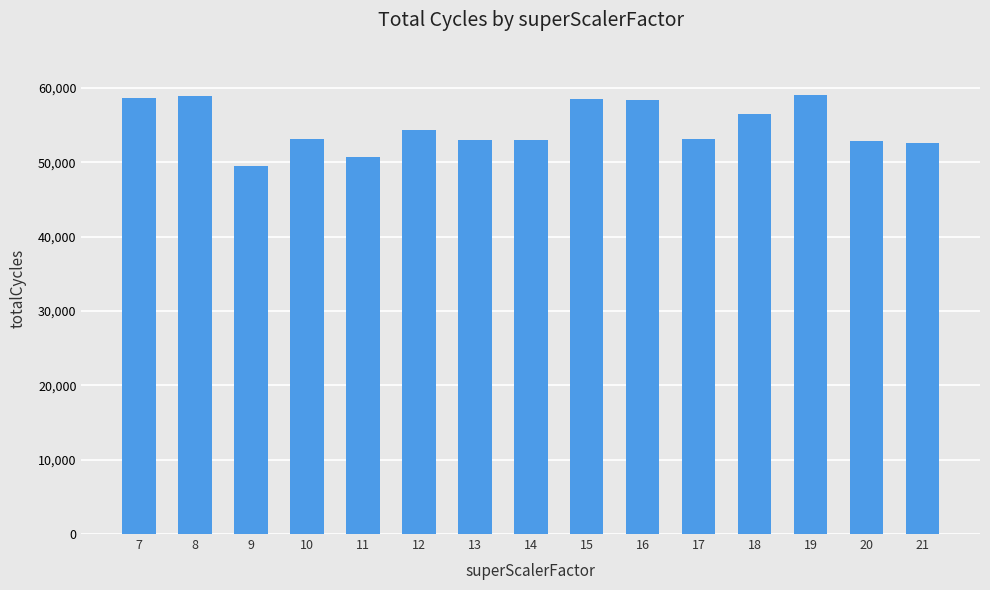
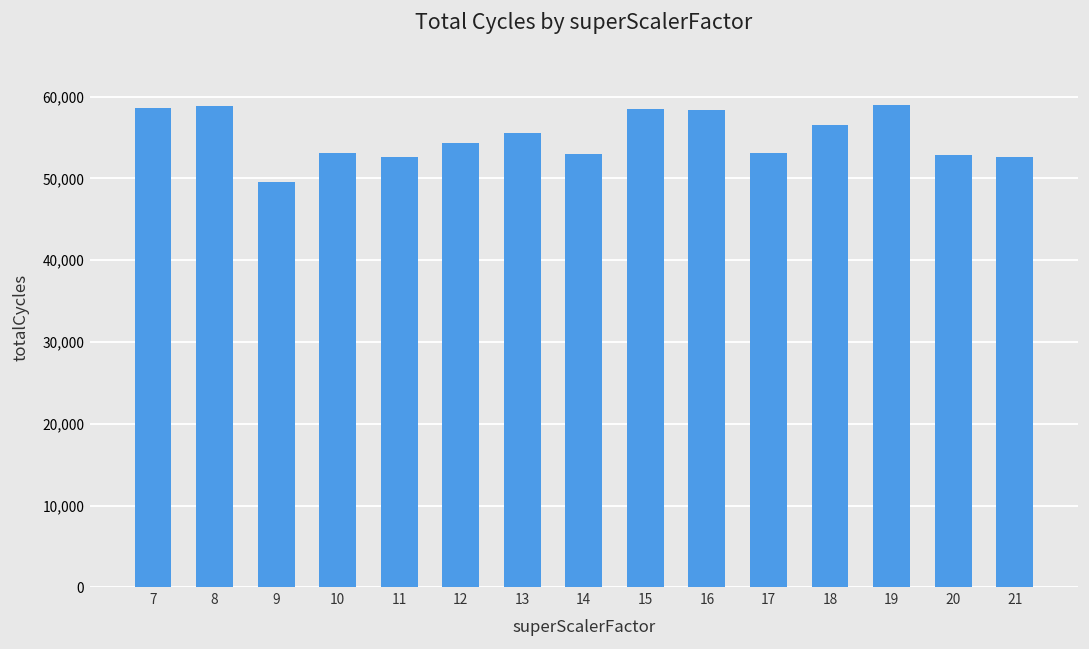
  {
    "7": "59,000",
    "8": "59,000",
    "9": "50,000",
    "10": "53,000",
-   "11": "51,000",
+   "11": "53,000",
    "12": "54,000",
-   "13": "53,000",
+   "13": "56,000",
    "14": "53,000",
    "15": "59,000",
    "16": "58,000",
    "17": "53,000",
    "18": "57,000",
    "19": "59,000",
    "20": "53,000",
    "21": "53,000"
  }
